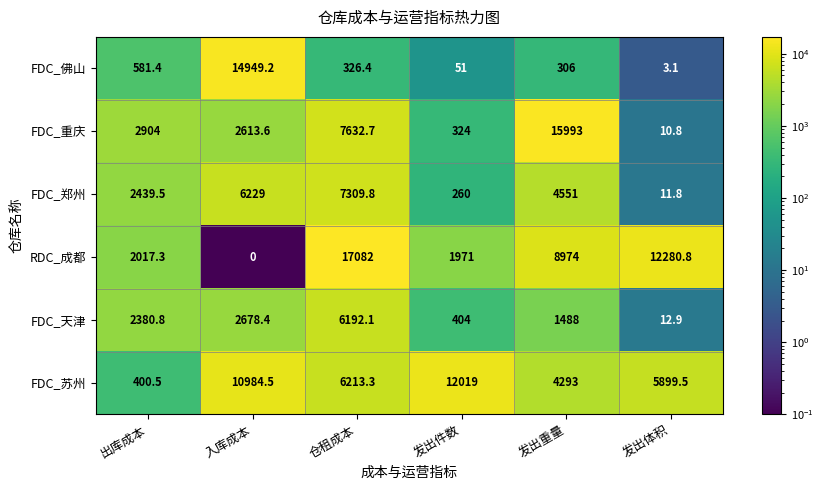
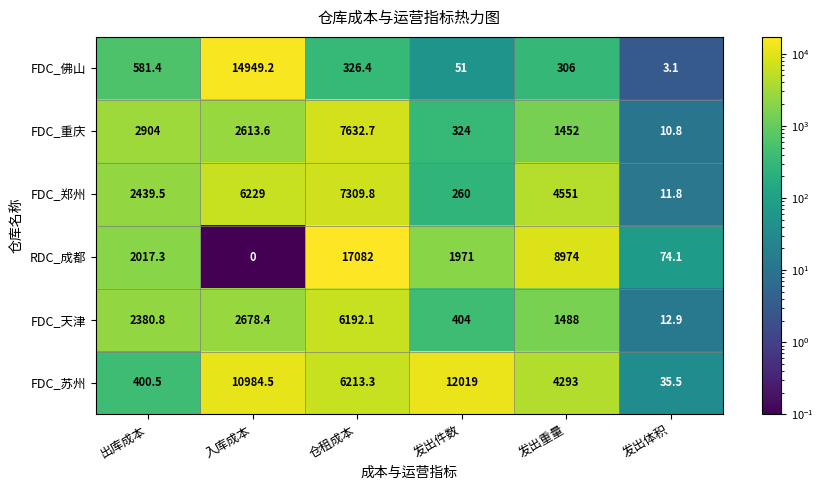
  {
    "FDC_佛山": {
      "出库成本": 581.4,
      "入库成本": 14949.2,
      "仓租成本": 326.4,
      "发出件数": 51,
      "发出重量": 306,
      "发出体积": 3.1
    },
    "FDC_重庆": {
      "出库成本": 2904,
      "入库成本": 2613.6,
      "仓租成本": 7632.7,
      "发出件数": 324,
-     "发出重量": 15993,
+     "发出重量": 1452,
      "发出体积": 10.8
    },
    "FDC_郑州": {
      "出库成本": 2439.5,
      "入库成本": 6229,
      "仓租成本": 7309.8,
      "发出件数": 260,
      "发出重量": 4551,
      "发出体积": 11.8
    },
    "RDC_成都": {
      "出库成本": 2017.3,
      "入库成本": 0,
      "仓租成本": 17082,
      "发出件数": 1971,
      "发出重量": 8974,
-     "发出体积": 12280.8
+     "发出体积": 74.1
    },
    "FDC_天津": {
      "出库成本": 2380.8,
      "入库成本": 2678.4,
      "仓租成本": 6192.1,
      "发出件数": 404,
      "发出重量": 1488,
      "发出体积": 12.9
    },
    "FDC_苏州": {
      "出库成本": 400.5,
      "入库成本": 10984.5,
      "仓租成本": 6213.3,
      "发出件数": 12019,
      "发出重量": 4293,
-     "发出体积": 5899.5
+     "发出体积": 35.5
    }
  }
